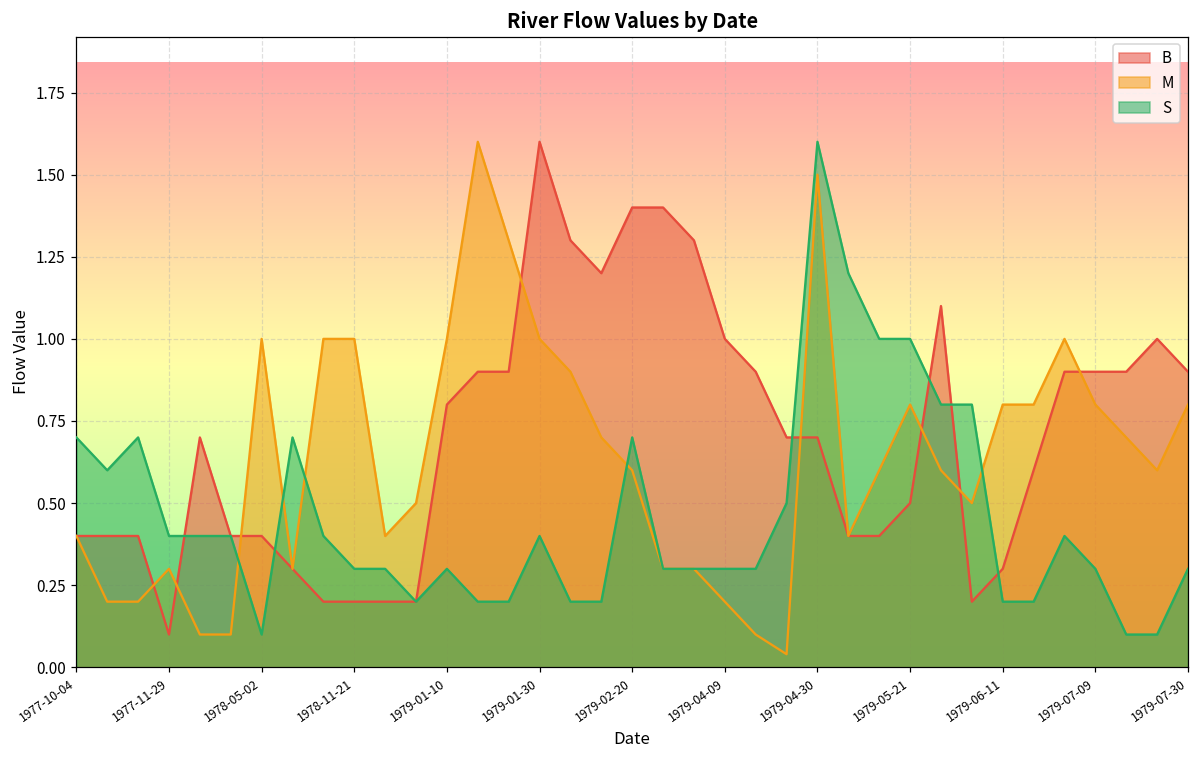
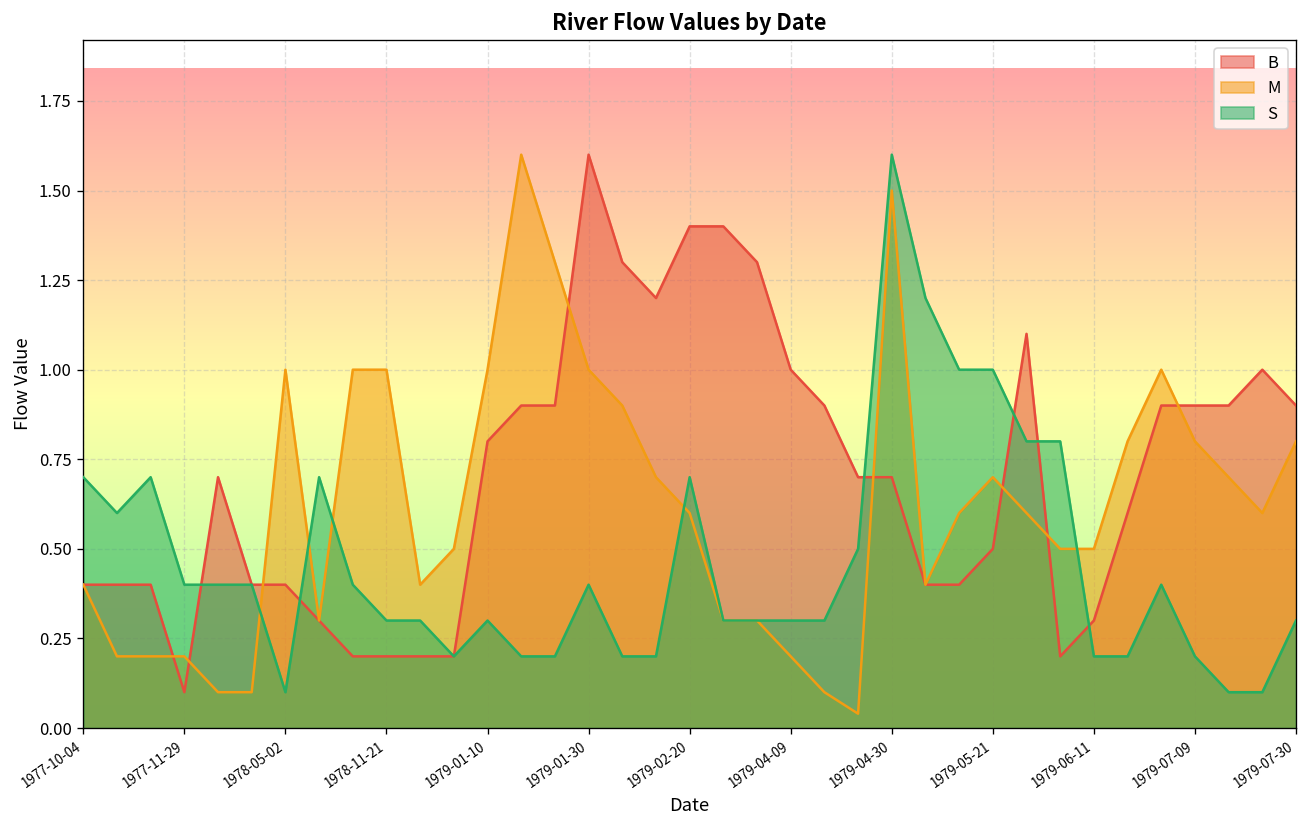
  {
    "B": {
      "1977-11-29": 0.1,
      "1978-05-02": 0.4,
      "1978-11-21": 0.2,
      "1979-01-10": 0.8,
      "1979-01-30": 1.6,
      "1979-02-20": 1.4,
      "1979-04-09": 1.0,
      "1979-04-30": 0.7,
      "1979-05-21": 0.5,
      "1979-06-11": 0.3,
      "1979-07-09": 0.9,
      "1979-07-30": 0.9
    },
    "M": {
-     "1977-11-29": 0.3,
+     "1977-11-29": 0.2,
      "1978-05-02": 1.0,
      "1978-11-21": 1.0,
      "1979-01-10": 1.0,
      "1979-01-30": 1.0,
      "1979-02-20": 0.6,
      "1979-04-09": 0.2,
      "1979-04-30": 1.5,
-     "1979-05-21": 0.8,
-     "1979-06-11": 0.8,
+     "1979-05-21": 0.7,
+     "1979-06-11": 0.5,
      "1979-07-09": 0.8,
      "1979-07-30": 0.8
    },
    "S": {
      "1977-10-04": 0.7,
      "1977-11-29": 0.4,
      "1978-05-02": 0.1,
      "1978-11-21": 0.3,
      "1979-01-10": 0.3,
      "1979-01-30": 0.4,
      "1979-02-20": 0.7,
      "1979-04-09": 0.3,
      "1979-04-30": 1.6,
      "1979-05-21": 1.0,
      "1979-06-11": 0.2,
-     "1979-07-09": 0.3,
+     "1979-07-09": 0.2,
      "1979-07-30": 0.3
    }
  }
